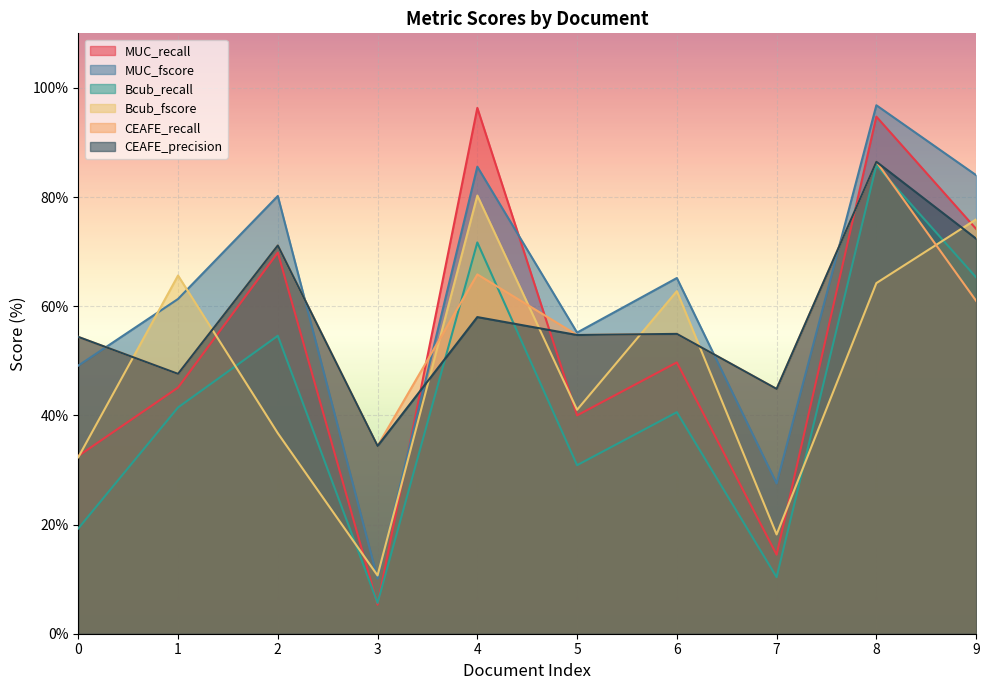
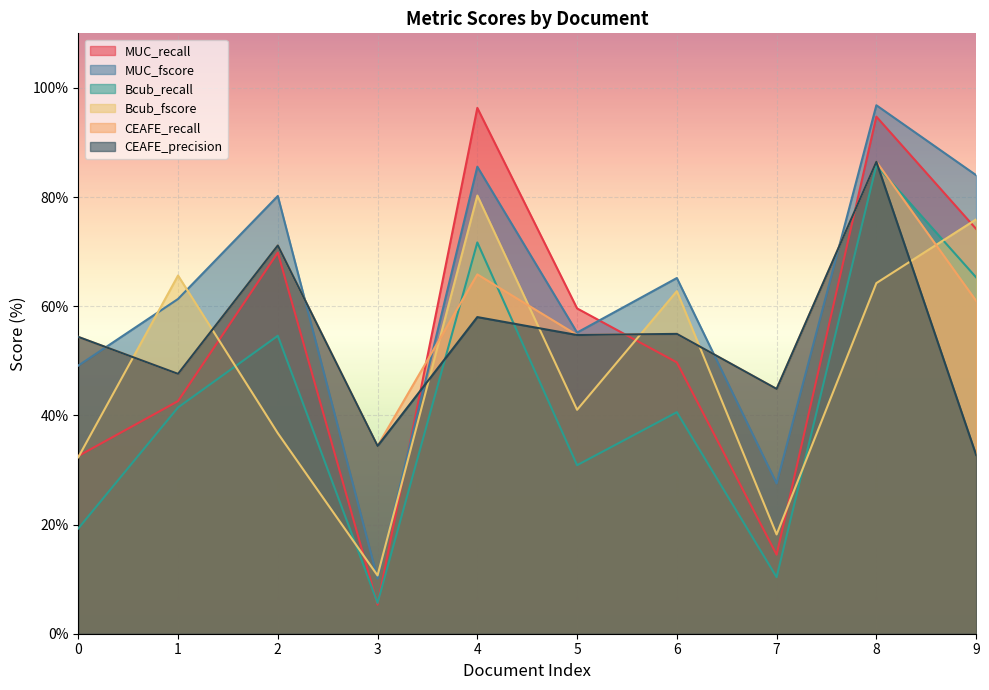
  {
    "MUC_recall": {
-     "1": "45%",
+     "1": "43%",
      "2": "70%",
      "4": "96%",
-     "5": "40%",
+     "5": "60%",
      "6": "50%",
      "7": "14%",
      "8": "95%",
      "9": "74%"
    },
    "CEAFE_precision": {
      "4": "58%",
-     "9": "72%"
+     "9": "33%"
    }
  }
